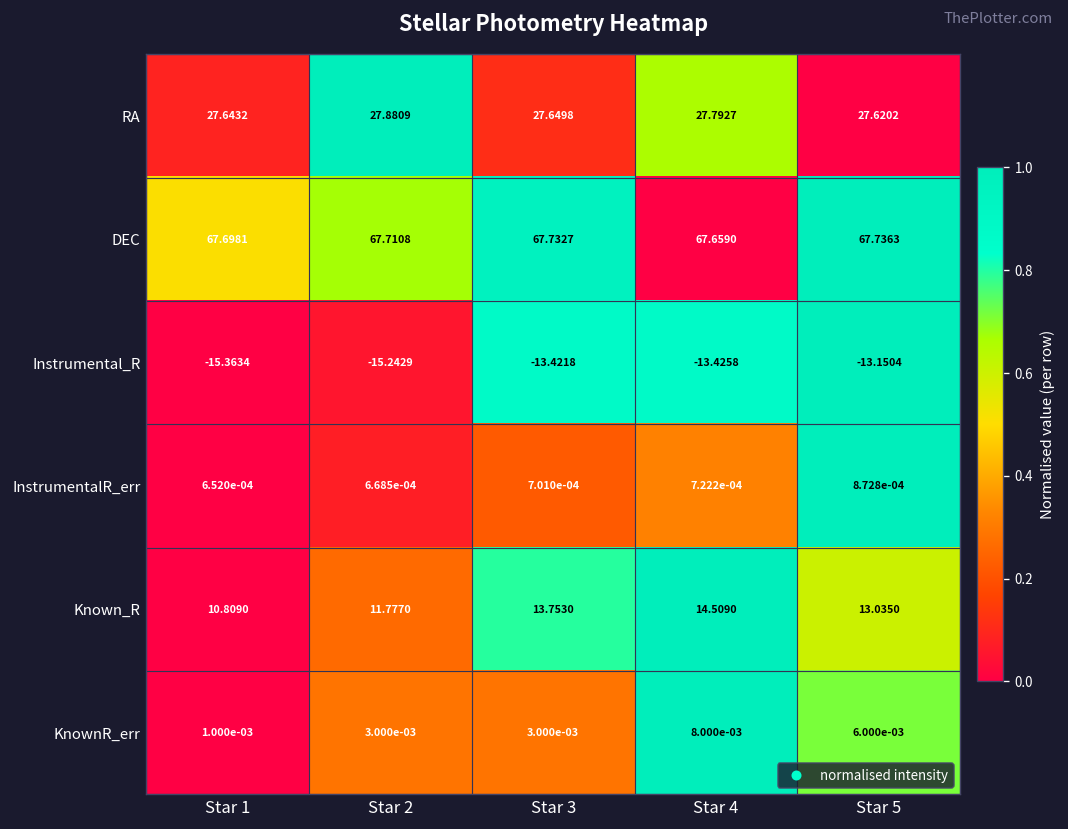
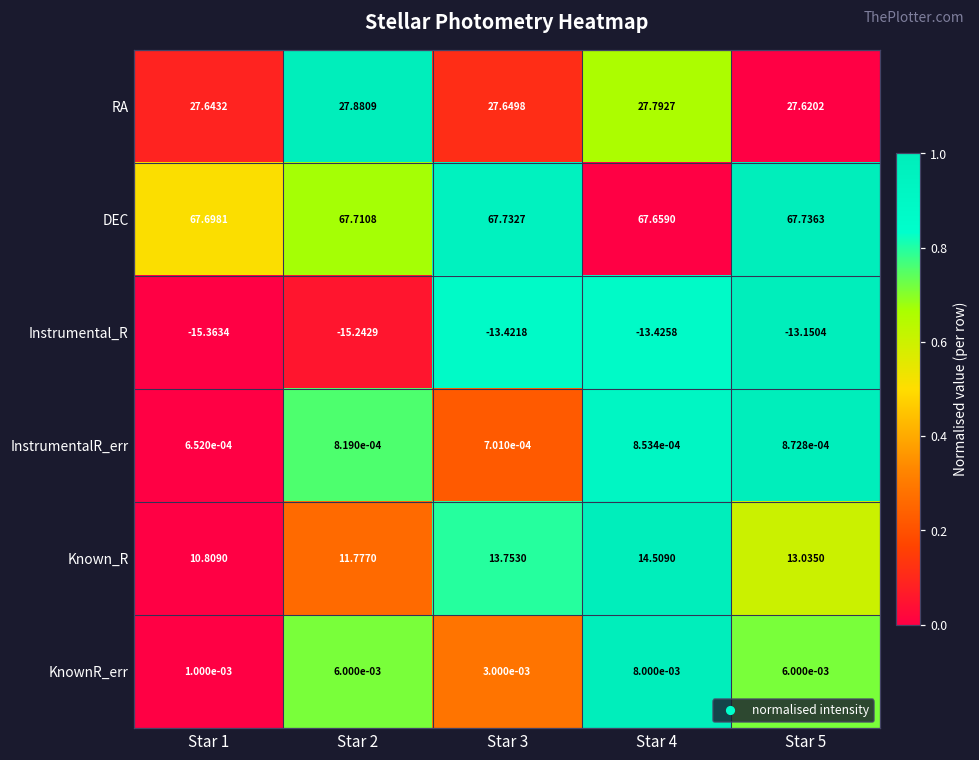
  {
    "RA": {
      "Star 1": "27.6432",
      "Star 2": "27.8809",
      "Star 3": "27.6498",
      "Star 4": "27.7927",
      "Star 5": "27.6202"
    },
    "DEC": {
      "Star 1": "67.6981",
      "Star 2": "67.7108",
      "Star 3": "67.7327",
      "Star 4": "67.6590",
      "Star 5": "67.7363"
    },
    "Instrumental_R": {
      "Star 1": "-15.3634",
      "Star 2": "-15.2429",
      "Star 3": "-13.4218",
      "Star 4": "-13.4258",
      "Star 5": "-13.1504"
    },
    "InstrumentalR_err": {
      "Star 1": "6.520e-04",
-     "Star 2": "6.685e-04",
+     "Star 2": "8.190e-04",
      "Star 3": "7.010e-04",
-     "Star 4": "7.222e-04",
+     "Star 4": "8.534e-04",
      "Star 5": "8.728e-04"
    },
    "Known_R": {
      "Star 1": "10.8090",
      "Star 2": "11.7770",
      "Star 3": "13.7530",
      "Star 4": "14.5090",
      "Star 5": "13.0350"
    },
    "KnownR_err": {
      "Star 1": "1.000e-03",
-     "Star 2": "3.000e-03",
+     "Star 2": "6.000e-03",
      "Star 3": "3.000e-03",
      "Star 4": "8.000e-03",
      "Star 5": "6.000e-03"
    }
  }
